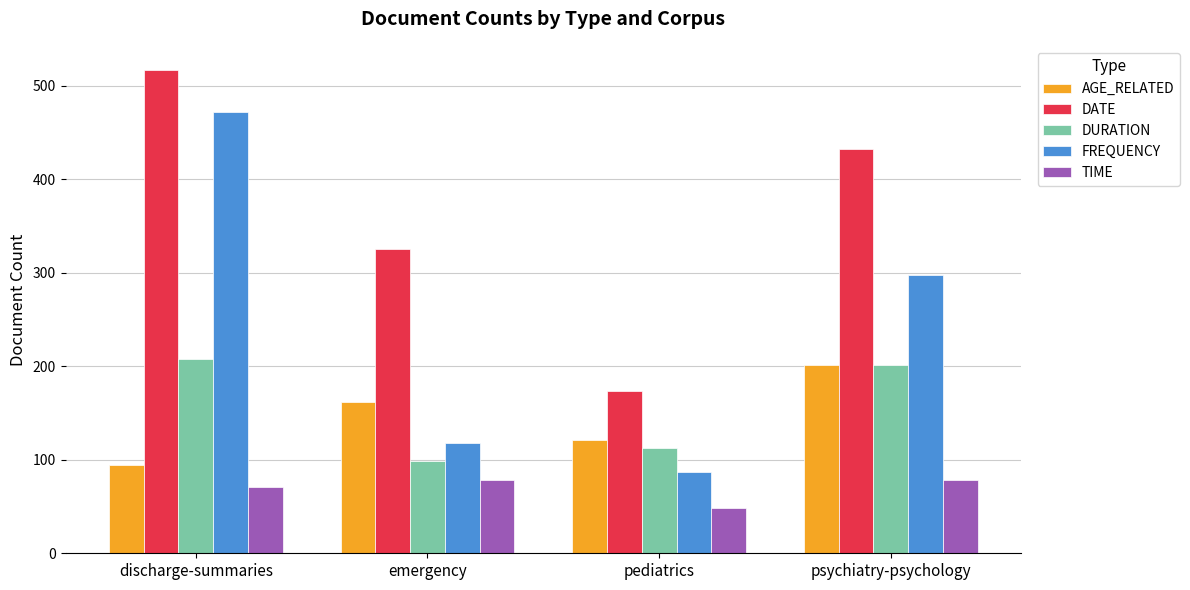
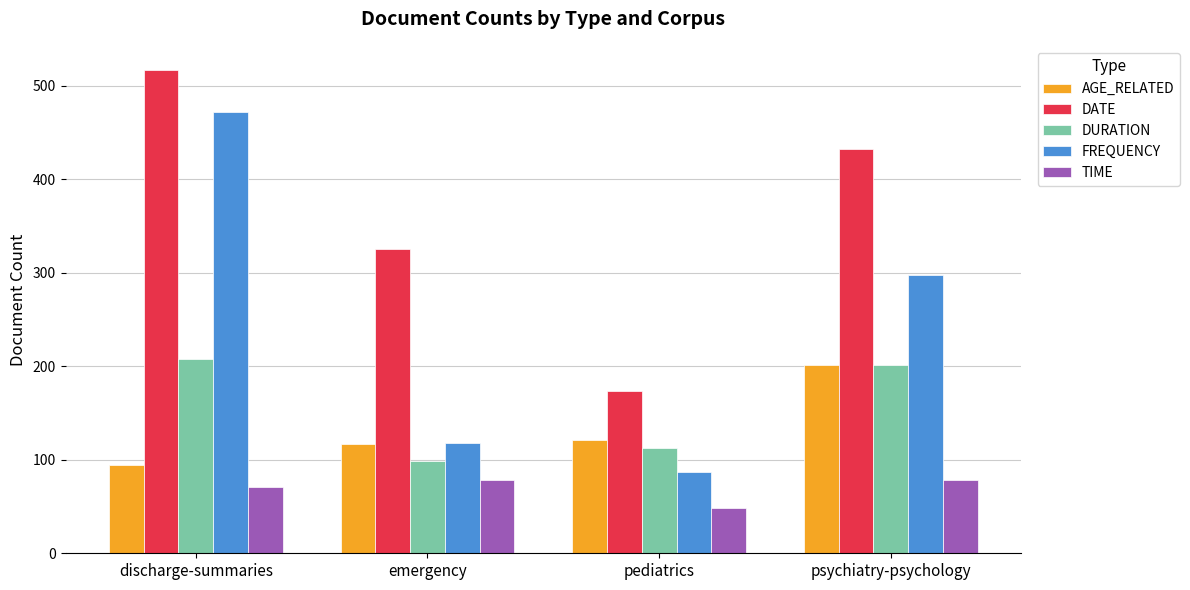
  {
    "AGE_RELATED": {
      "discharge-summaries": 90,
-     "emergency": 160,
+     "emergency": 120,
      "pediatrics": 120,
      "psychiatry-psychology": 200
    },
    "DATE": {
      "discharge-summaries": 520,
      "emergency": 330,
      "pediatrics": 170,
      "psychiatry-psychology": 430
    },
    "DURATION": {
      "discharge-summaries": 210,
      "emergency": 100,
      "pediatrics": 110,
      "psychiatry-psychology": 200
    },
    "FREQUENCY": {
      "discharge-summaries": 470,
      "emergency": 120,
      "pediatrics": 90,
      "psychiatry-psychology": 300
    },
    "TIME": {
      "discharge-summaries": 70,
      "emergency": 80,
      "pediatrics": 50,
      "psychiatry-psychology": 80
    }
  }
